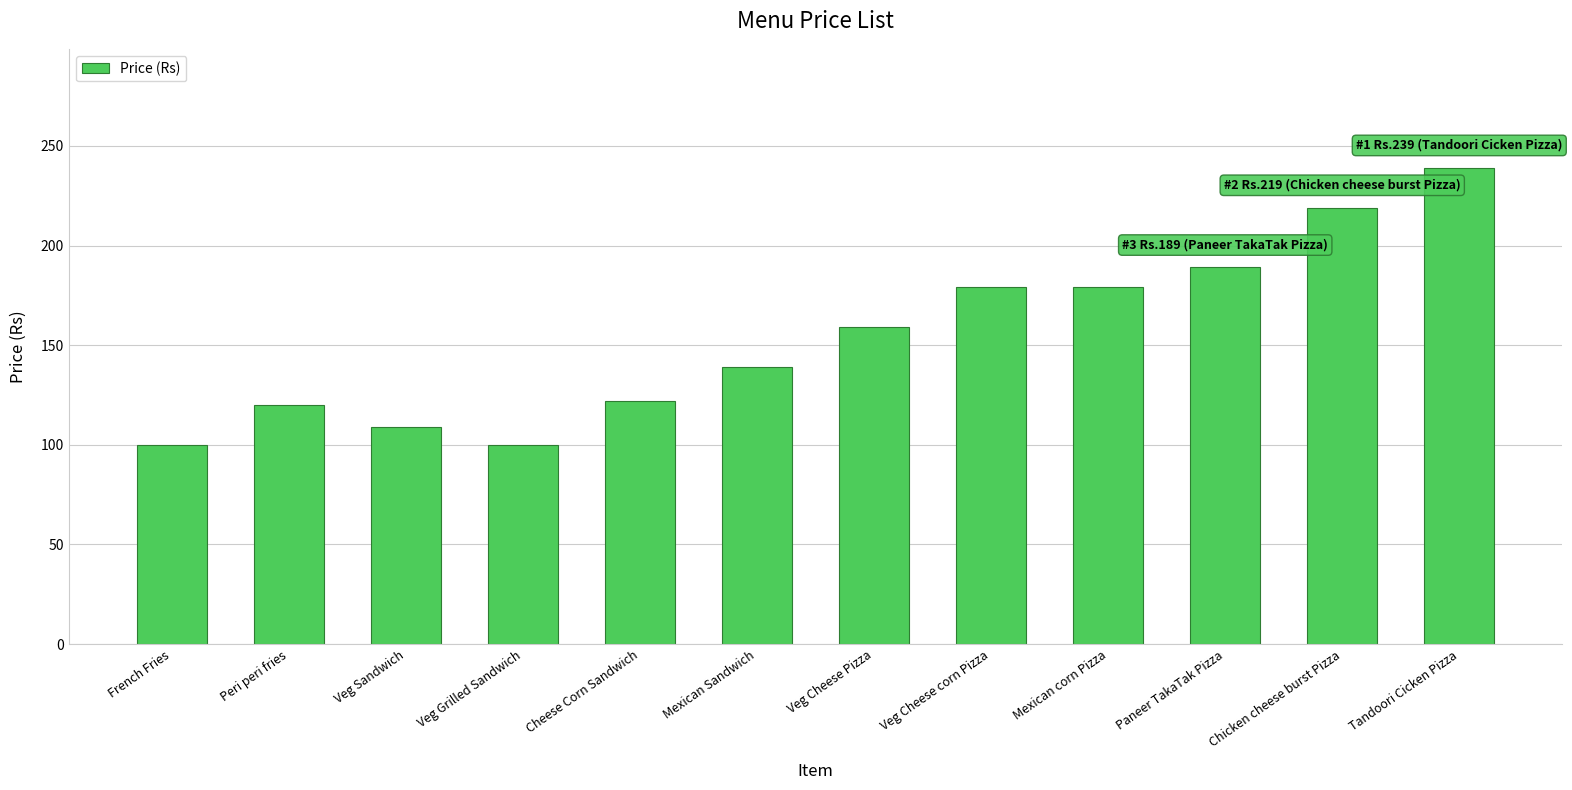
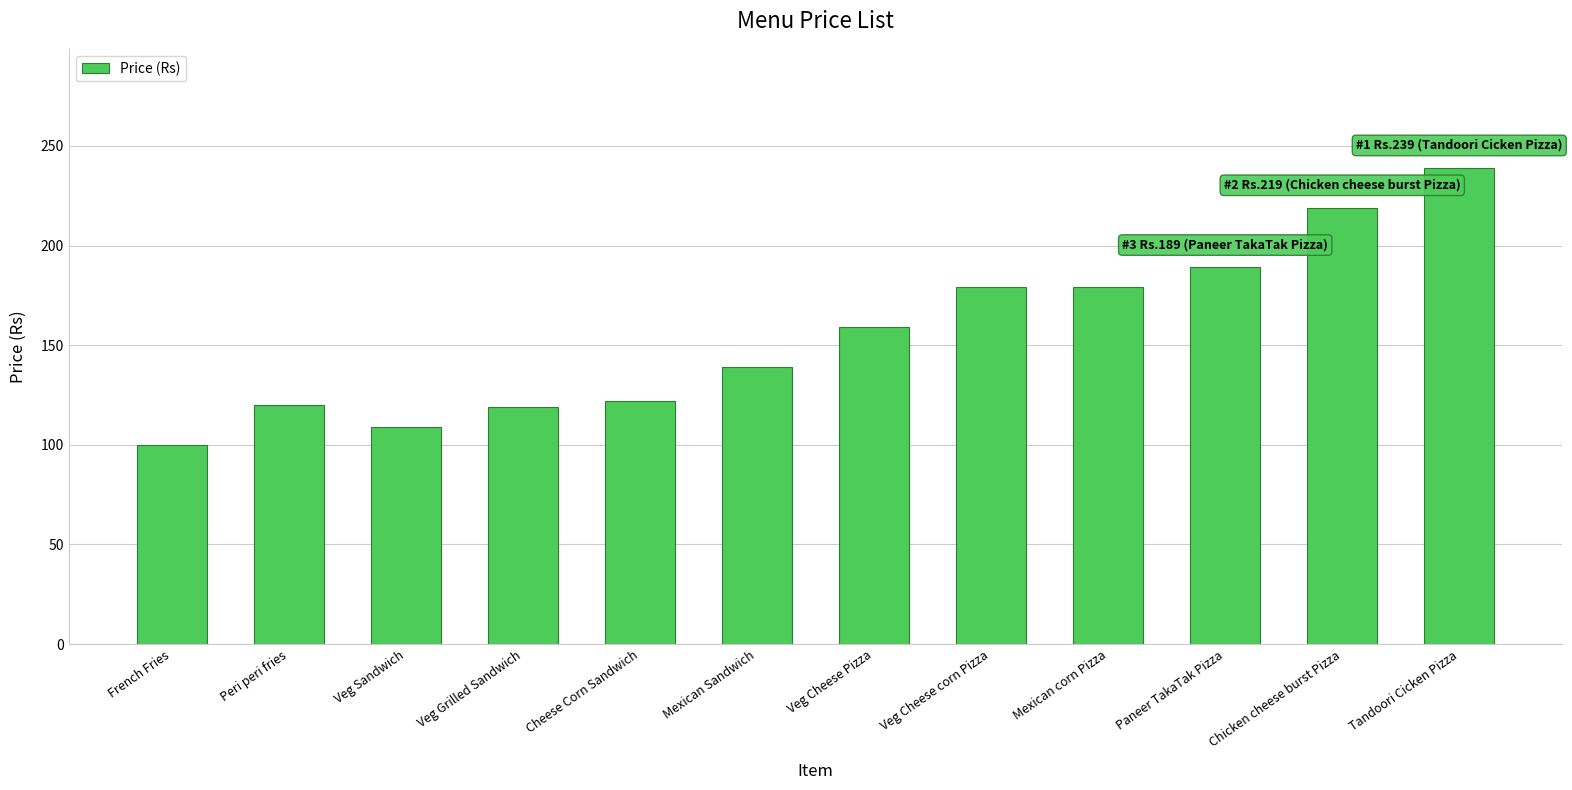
  {
    "French Fries": 100,
    "Peri peri fries": 120,
    "Veg Sandwich": 109,
-   "Veg Grilled Sandwich": 100,
+   "Veg Grilled Sandwich": 119,
    "Cheese Corn Sandwich": 122,
    "Mexican Sandwich": 139,
    "Veg Cheese Pizza": 159,
    "Veg Cheese corn Pizza": 179,
    "Mexican corn Pizza": 179
  }
